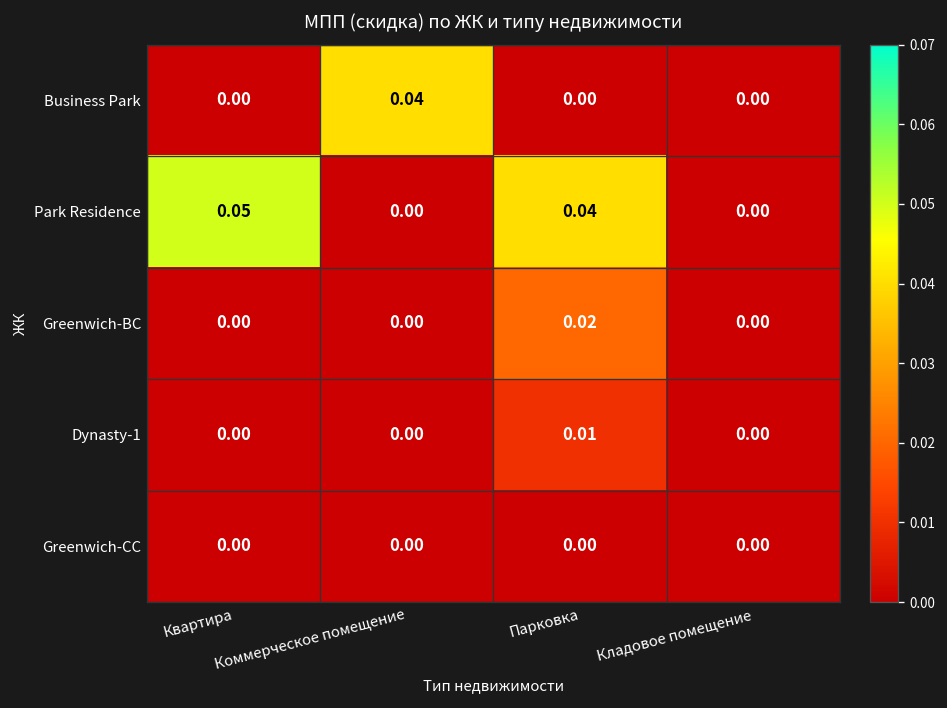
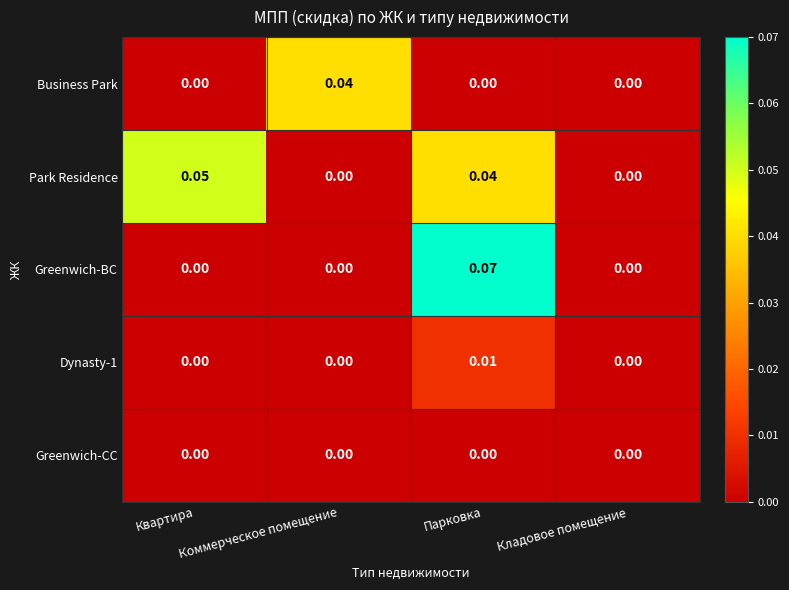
  {
    "Business Park": {
      "Квартира": 0.00,
      "Коммерческое помещение": 0.04,
      "Парковка": 0.00,
      "Кладовое помещение": 0.00
    },
    "Park Residence": {
      "Квартира": 0.05,
      "Коммерческое помещение": 0.00,
      "Парковка": 0.04,
      "Кладовое помещение": 0.00
    },
    "Greenwich-BC": {
      "Квартира": 0.00,
      "Коммерческое помещение": 0.00,
-     "Парковка": 0.02,
+     "Парковка": 0.07,
      "Кладовое помещение": 0.00
    },
    "Dynasty-1": {
      "Квартира": 0.00,
      "Коммерческое помещение": 0.00,
      "Парковка": 0.01,
      "Кладовое помещение": 0.00
    },
    "Greenwich-CC": {
      "Квартира": 0.00,
      "Коммерческое помещение": 0.00,
      "Парковка": 0.00,
      "Кладовое помещение": 0.00
    }
  }
